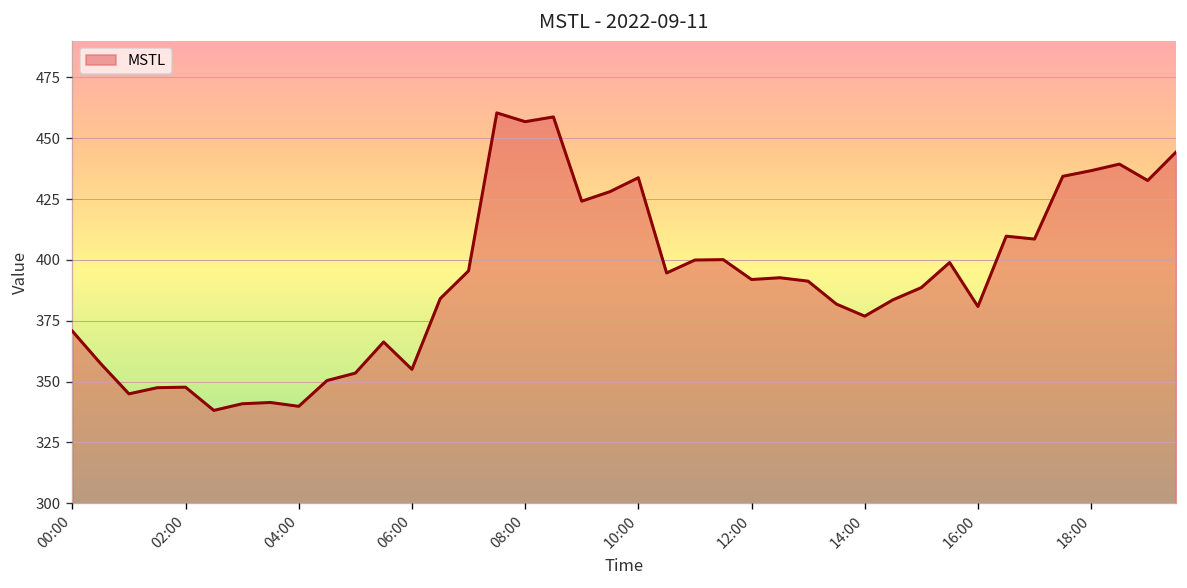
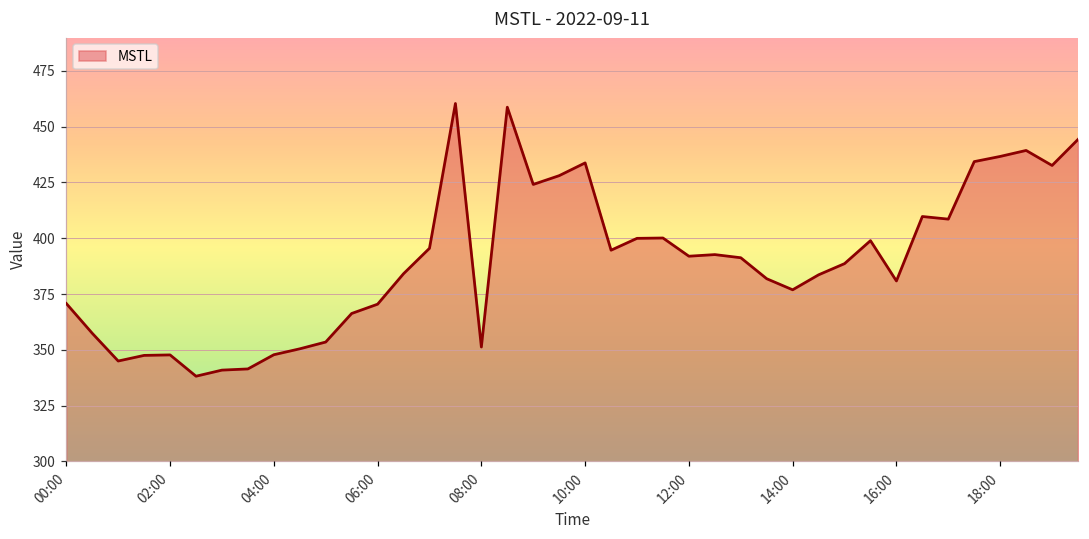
  {
    "00:00": 371,
    "02:00": 348,
-   "04:00": 340,
-   "06:00": 355,
-   "08:00": 457,
+   "04:00": 348,
+   "06:00": 370,
+   "08:00": 351,
    "10:00": 434,
    "12:00": 392,
    "14:00": 377,
    "16:00": 381,
    "18:00": 437
  }
